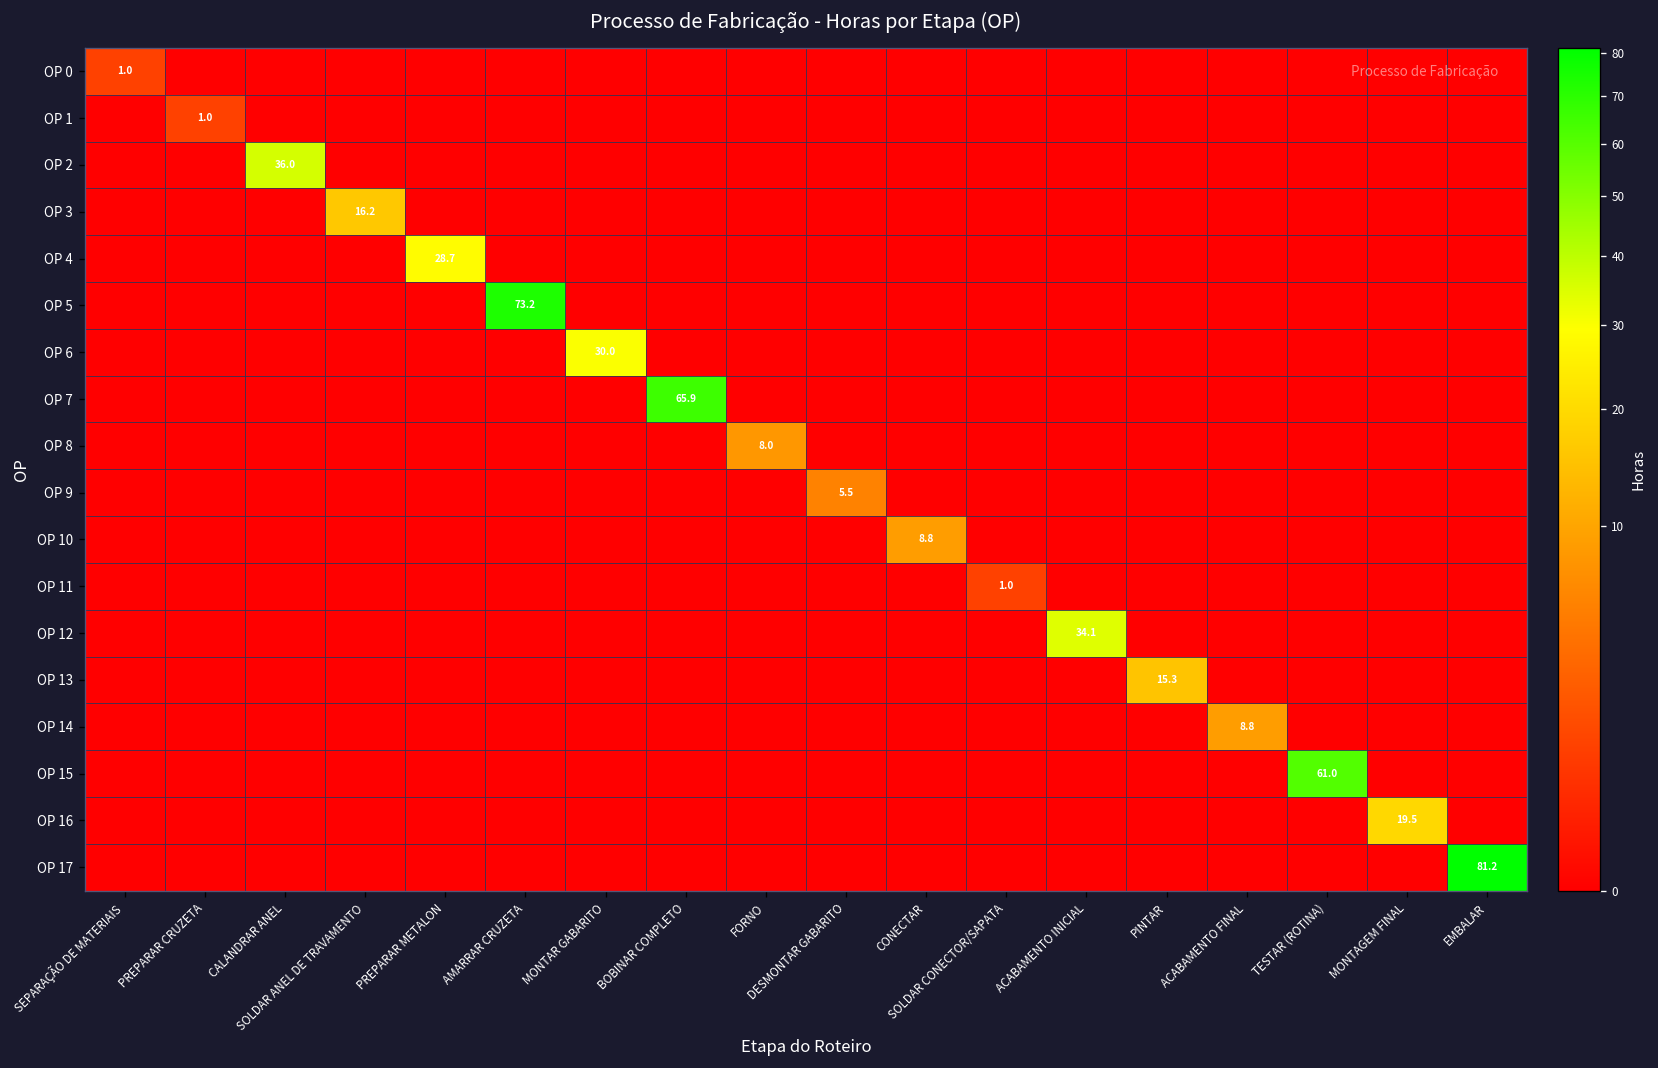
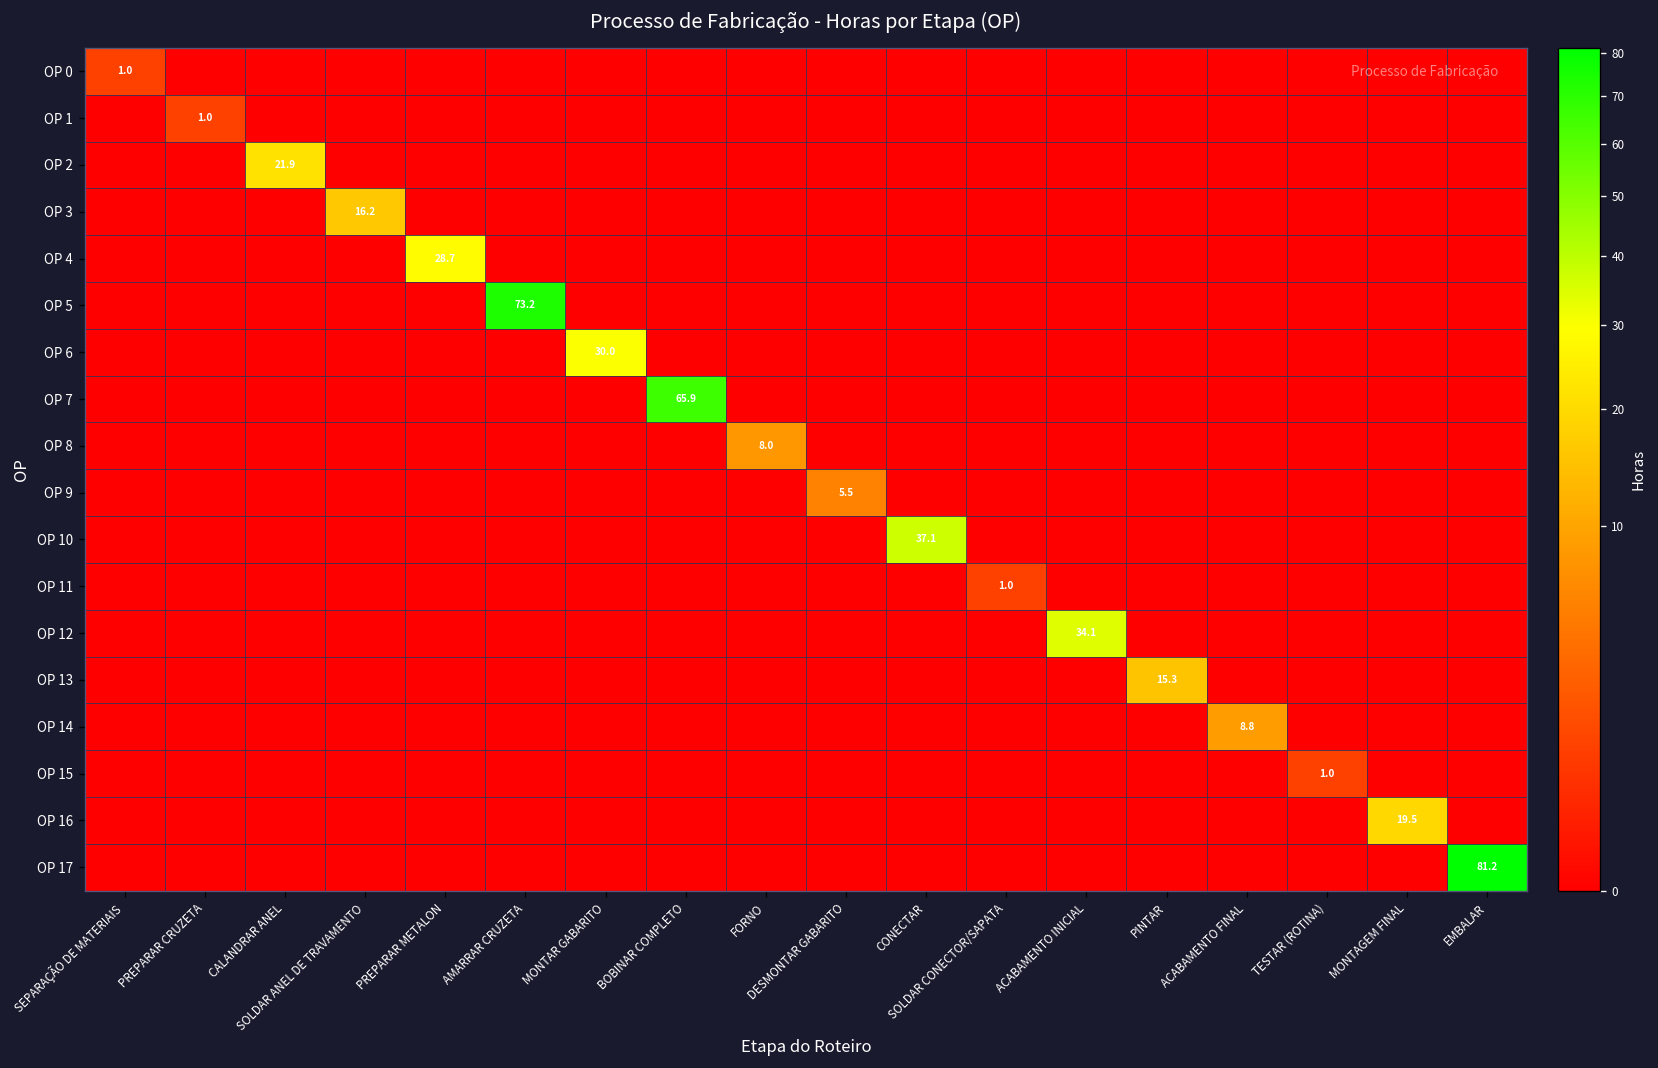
  {
    "OP 0": {
      "SEPARAÇÃO DE MATERIAIS": 1.0
    },
    "OP 1": {
      "PREPARAR CRUZETA": 1.0
    },
    "OP 2": {
-     "CALANDRAR ANEL": 36.0
+     "CALANDRAR ANEL": 21.9
    },
    "OP 3": {
      "SOLDAR ANEL DE TRAVAMENTO": 16.2
    },
    "OP 4": {
      "PREPARAR METALON": 28.7
    },
    "OP 5": {
      "AMARRAR CRUZETA": 73.2
    },
    "OP 6": {
      "MONTAR GABARITO": 30.0
    },
    "OP 7": {
      "BOBINAR COMPLETO": 65.9
    },
    "OP 8": {
      "FORNO": 8.0
    },
    "OP 9": {
      "DESMONTAR GABARITO": 5.5
    },
    "OP 10": {
-     "CONECTAR": 8.8
+     "CONECTAR": 37.1
    },
    "OP 11": {
      "SOLDAR CONECTOR/SAPATA": 1.0
    },
    "OP 12": {
      "ACABAMENTO INICIAL": 34.1
    },
    "OP 13": {
      "PINTAR": 15.3
    },
    "OP 14": {
      "ACABAMENTO FINAL": 8.8
    },
    "OP 15": {
-     "TESTAR (ROTINA)": 61.0
+     "TESTAR (ROTINA)": 1.0
    },
    "OP 16": {
      "MONTAGEM FINAL": 19.5
    },
    "OP 17": {
      "EMBALAR": 81.2
    }
  }
